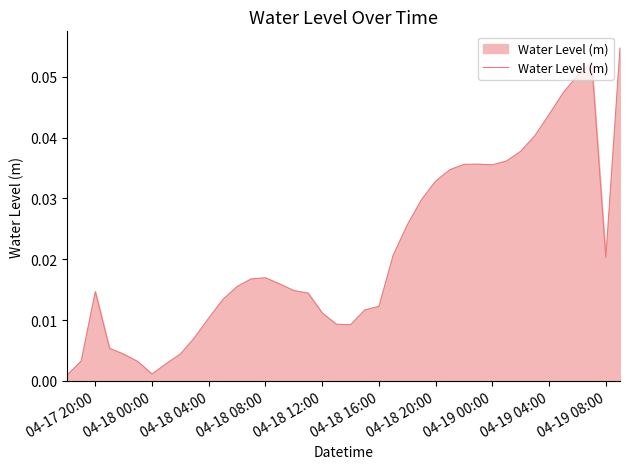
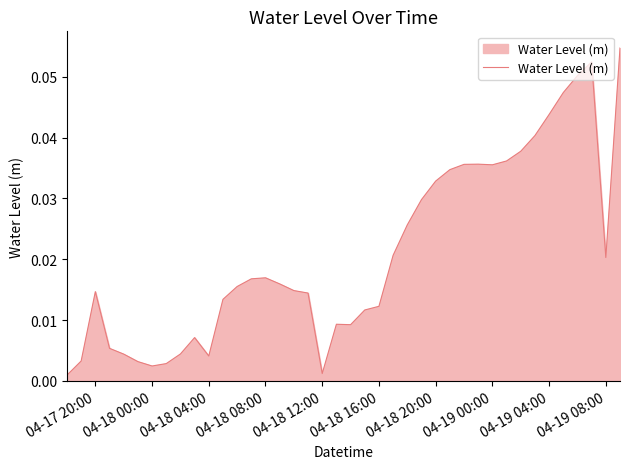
  {
    "04-17 20:00": 0.015,
-   "04-18 00:00": 0.001,
-   "04-18 04:00": 0.010,
+   "04-18 00:00": 0.002,
+   "04-18 04:00": 0.004,
    "04-18 08:00": 0.017,
-   "04-18 12:00": 0.011,
+   "04-18 12:00": 0.001,
    "04-18 16:00": 0.012,
    "04-18 20:00": 0.033,
    "04-19 00:00": 0.036,
    "04-19 04:00": 0.044,
    "04-19 08:00": 0.020
  }
